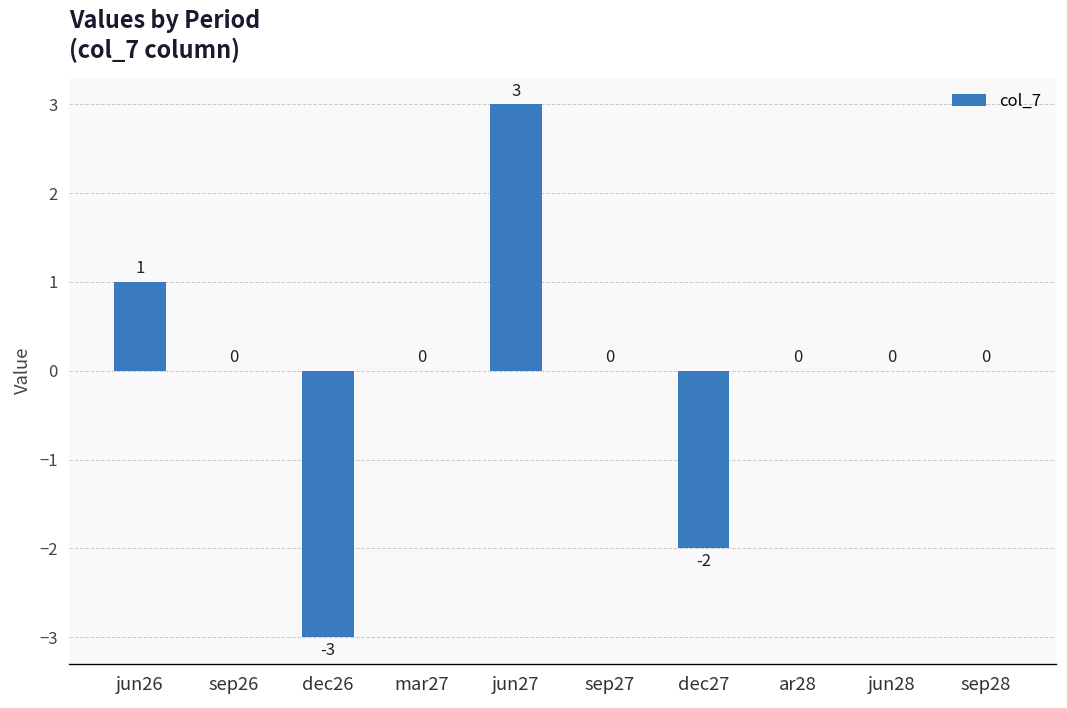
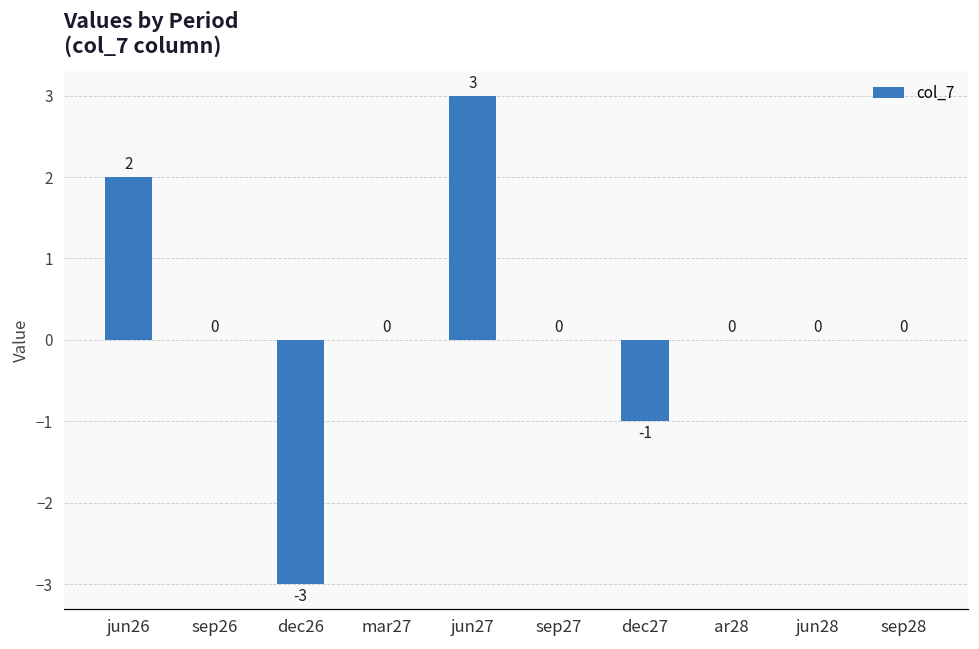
  {
-   "jun26": 1,
+   "jun26": 2,
    "sep26": 0,
    "dec26": -3,
    "mar27": 0,
    "jun27": 3,
    "sep27": 0,
-   "dec27": -2,
+   "dec27": -1,
    "ar28": 0,
    "jun28": 0,
    "sep28": 0
  }
